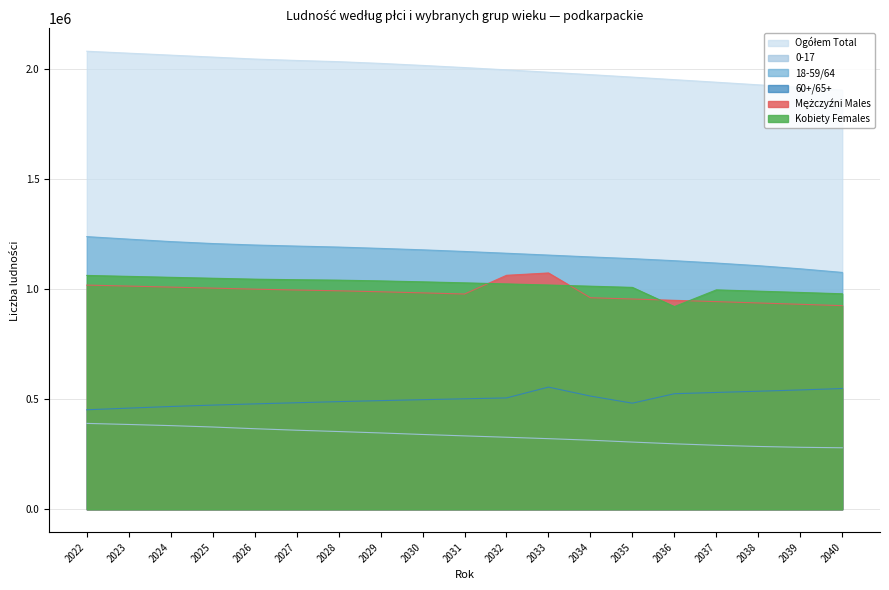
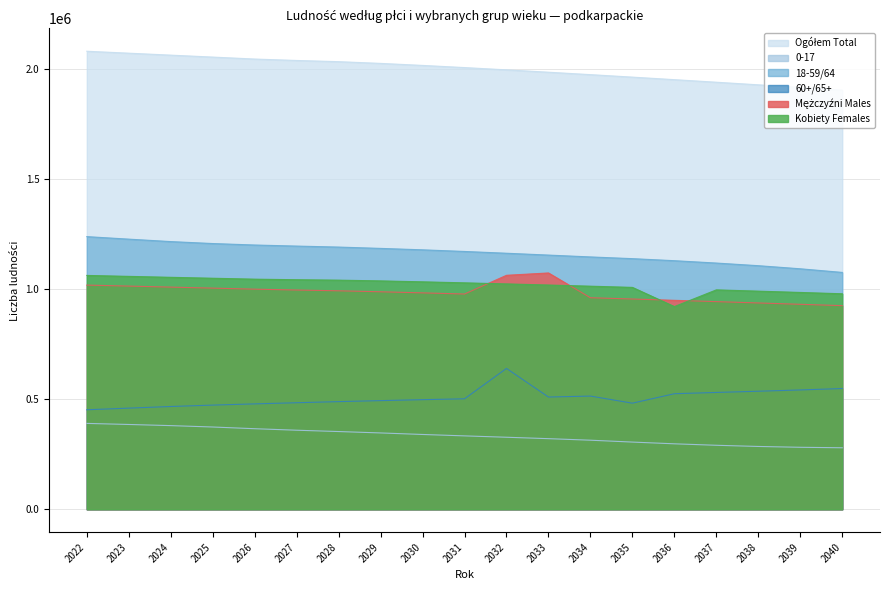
  {
    "60+/65+": {
      "2022": 450000,
      "2023": 460000,
      "2024": 470000,
      "2025": 470000,
      "2026": 480000,
      "2027": 480000,
      "2028": 490000,
      "2029": 490000,
      "2030": 500000,
      "2031": 500000,
-     "2032": 510000,
-     "2033": 550000,
+     "2032": 640000,
+     "2033": 510000,
      "2034": 510000,
      "2035": 480000,
      "2036": 520000,
      "2037": 530000,
      "2038": 540000,
      "2039": 540000,
      "2040": 550000
    },
    "Mężczyźni Males": {
      "2022": 1020000,
      "2023": 1010000,
      "2024": 1010000,
      "2025": 1000000,
      "2026": 1000000,
      "2027": 1000000,
      "2028": 990000,
      "2029": 990000,
      "2030": 980000,
      "2031": 980000,
      "2032": 1060000,
      "2033": 1070000,
      "2034": 960000,
      "2035": 950000,
      "2036": 950000,
      "2037": 940000,
      "2038": 940000,
      "2039": 930000,
      "2040": 920000
    },
    "Kobiety Females": {
      "2022": 1060000,
      "2023": 1060000,
      "2024": 1050000,
      "2025": 1050000,
      "2026": 1040000,
      "2027": 1040000,
      "2028": 1040000,
      "2029": 1040000,
      "2030": 1030000,
      "2031": 1030000,
      "2032": 1020000,
      "2033": 1020000,
      "2034": 1010000,
      "2035": 1010000,
      "2036": 920000,
      "2037": 1000000,
      "2038": 990000,
      "2039": 980000,
      "2040": 980000
    }
  }
